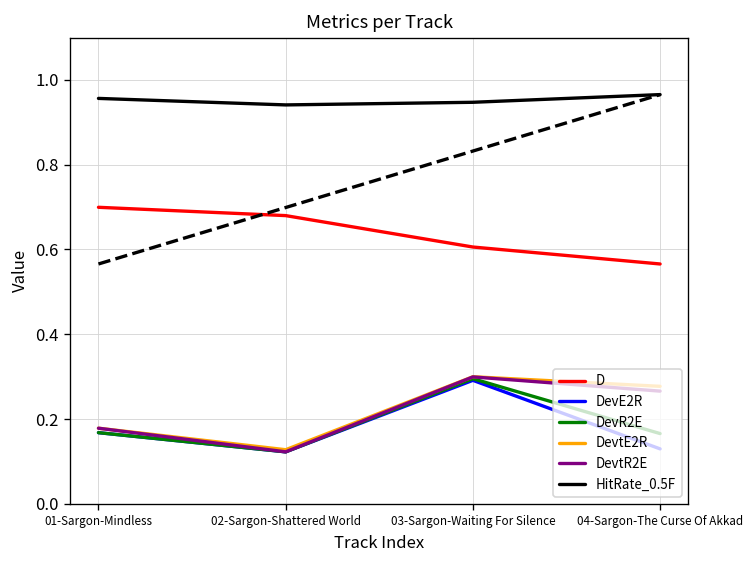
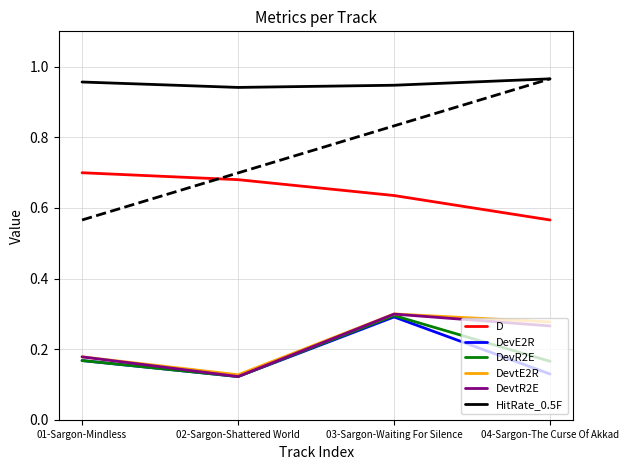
  {
    "D": {
      "01-Sargon-Mindless": 0.70,
      "02-Sargon-Shattered World": 0.68,
-     "03-Sargon-Waiting For Silence": 0.61,
+     "03-Sargon-Waiting For Silence": 0.64,
      "04-Sargon-The Curse Of Akkad": 0.57
    }
  }
